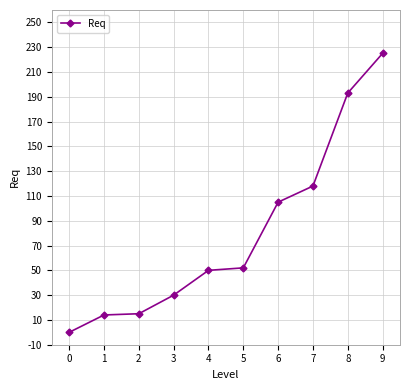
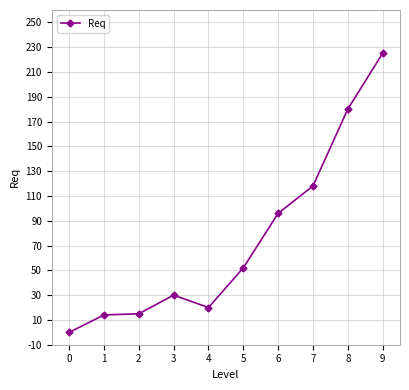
  {
    "0": 0,
    "1": 14,
    "2": 15,
    "3": 30,
-   "4": 50,
+   "4": 20,
    "5": 52,
-   "6": 105,
+   "6": 96,
    "7": 118,
-   "8": 193,
+   "8": 180,
    "9": 225
  }
